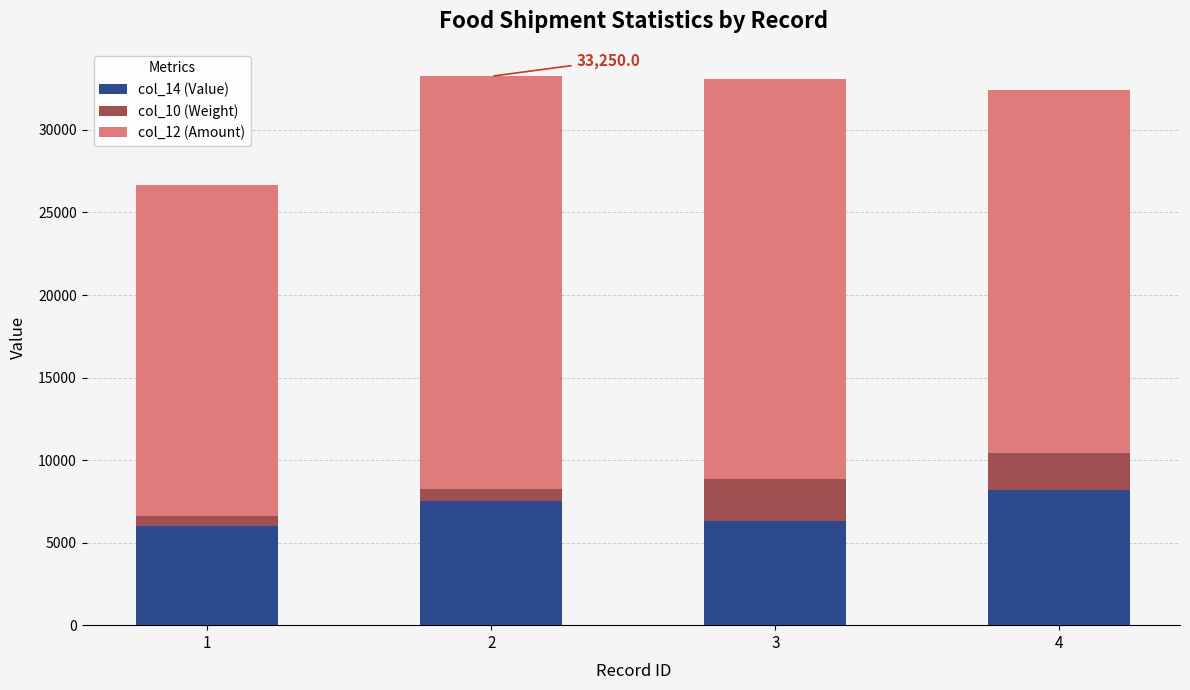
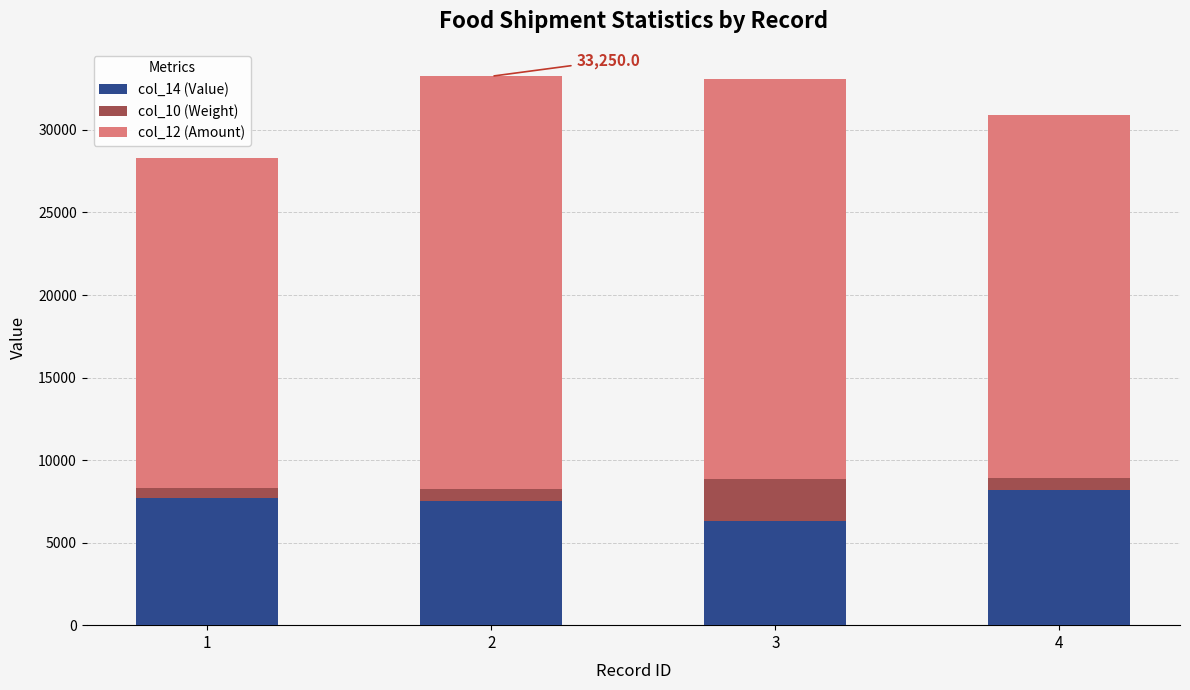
  {
    "col_14 (Value)": {
-     "1": 6000,
+     "1": 7700,
      "2": 7500,
      "3": 6300,
      "4": 8200
    },
    "col_10 (Weight)": {
      "1": 600,
      "2": 800,
      "3": 2500,
-     "4": 2200
+     "4": 700
    },
    "col_12 (Amount)": {
      "1": 20000,
      "3": 24300,
      "4": 22000
    }
  }
